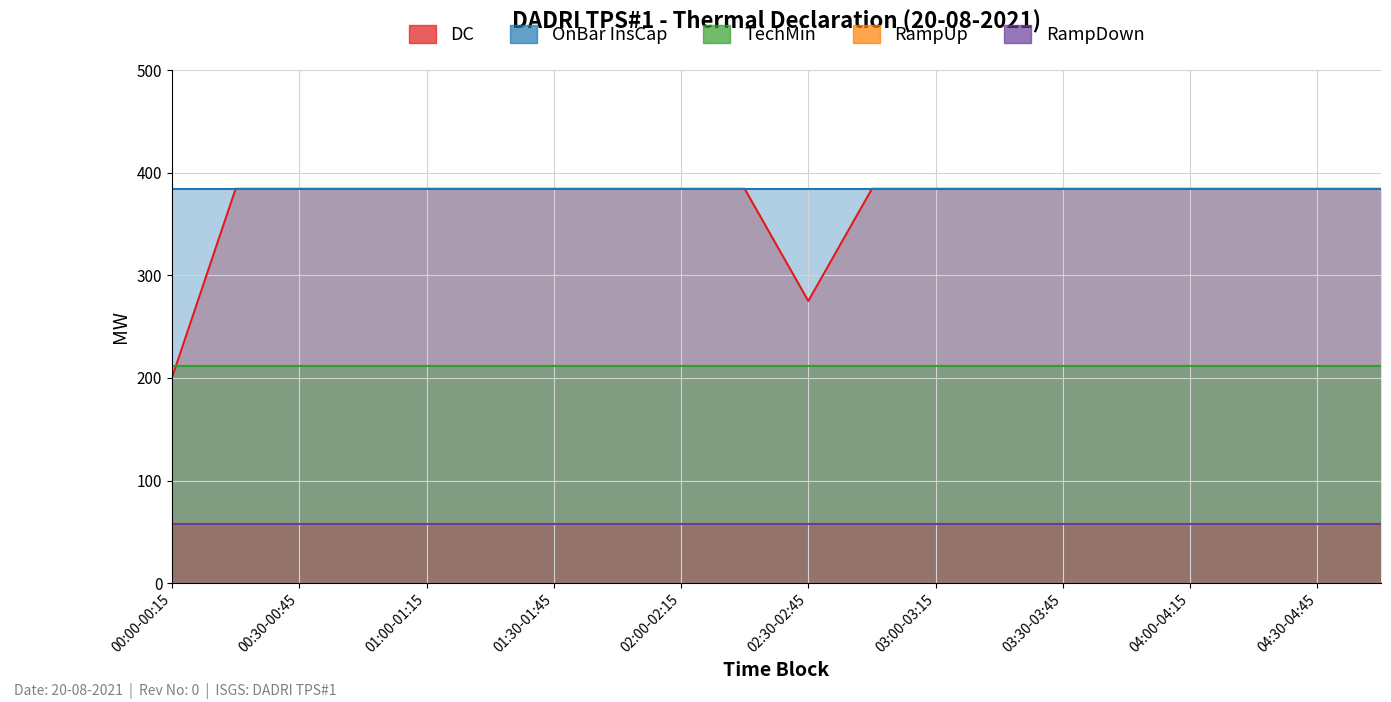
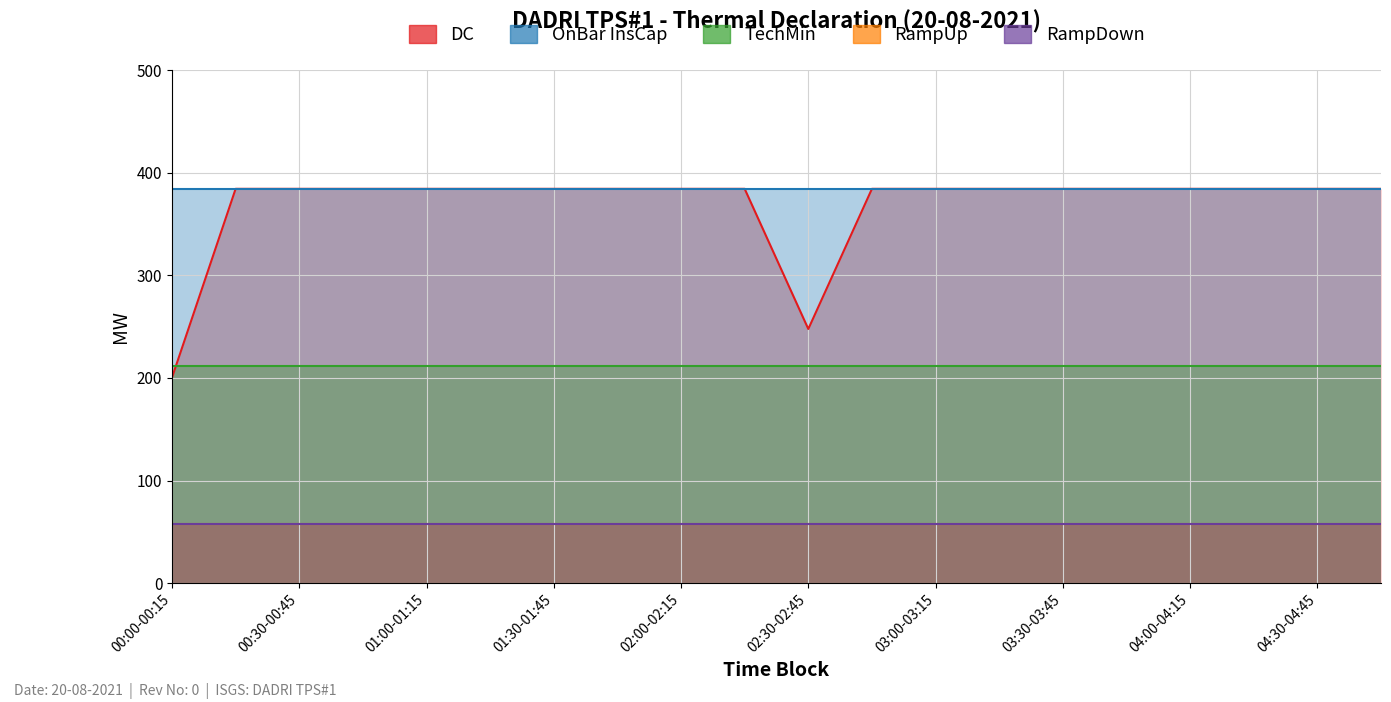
  {
    "DC": {
      "00:00-00:15": 200,
-     "02:30-02:45": 275
+     "02:30-02:45": 248
    },
    "TechMin": {
      "00:00-00:15": 211,
      "00:30-00:45": 211,
      "01:00-01:15": 211,
      "01:30-01:45": 211,
      "02:00-02:15": 211,
      "02:30-02:45": 211,
      "03:00-03:15": 211,
      "03:30-03:45": 211,
      "04:00-04:15": 211,
      "04:30-04:45": 211
    }
  }
